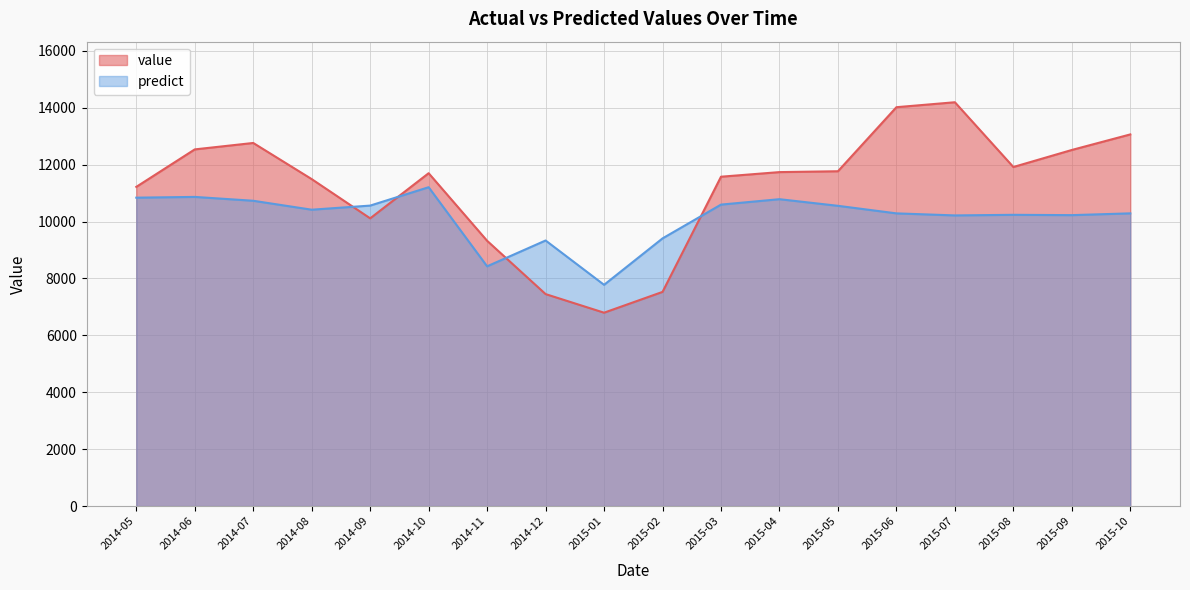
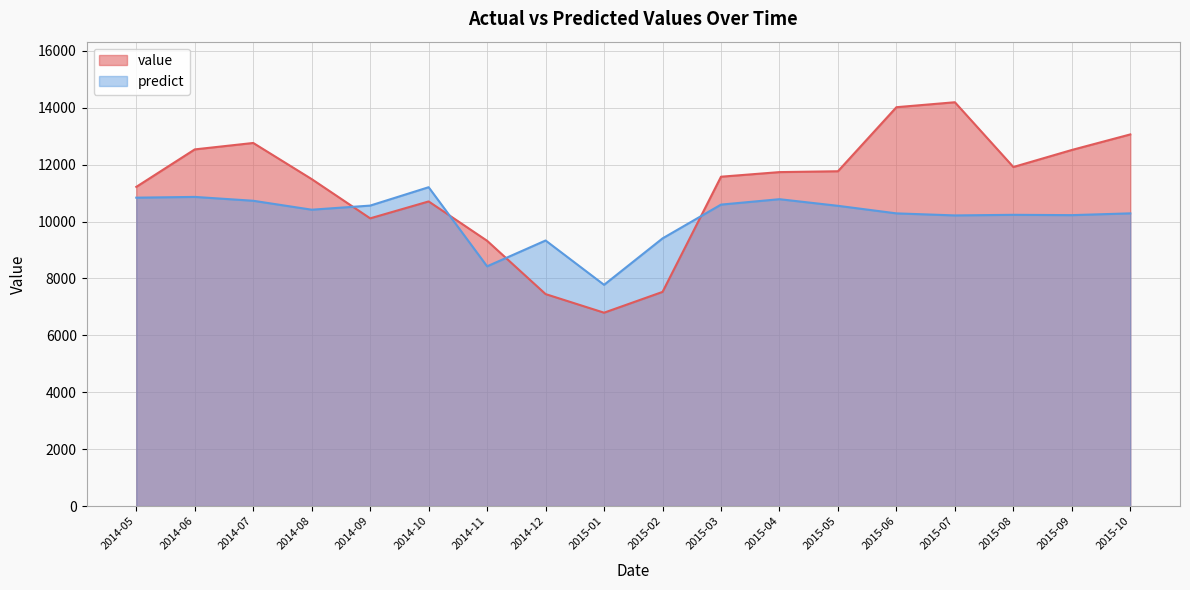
  {
    "value": {
      "2014-05": 11200,
      "2014-06": 12500,
      "2014-07": 12800,
      "2014-08": 11500,
      "2014-09": 10100,
-     "2014-10": 11700,
+     "2014-10": 10700,
      "2014-11": 9300,
      "2014-12": 7500,
      "2015-01": 6800,
      "2015-02": 7500,
      "2015-03": 11600,
      "2015-04": 11700,
      "2015-05": 11800,
      "2015-06": 14000,
      "2015-07": 14200,
      "2015-08": 11900,
      "2015-09": 12500,
      "2015-10": 13100
    },
    "predict": {
      "2014-05": 10800,
      "2014-06": 10900,
      "2014-07": 10700,
      "2014-08": 10400,
      "2014-09": 10600,
      "2014-10": 11200,
      "2014-11": 8400,
      "2014-12": 9300,
      "2015-01": 7800,
      "2015-02": 9400,
      "2015-03": 10600,
      "2015-04": 10800,
      "2015-05": 10600,
      "2015-06": 10300,
      "2015-07": 10200,
      "2015-08": 10200,
      "2015-09": 10200,
      "2015-10": 10300
    }
  }
